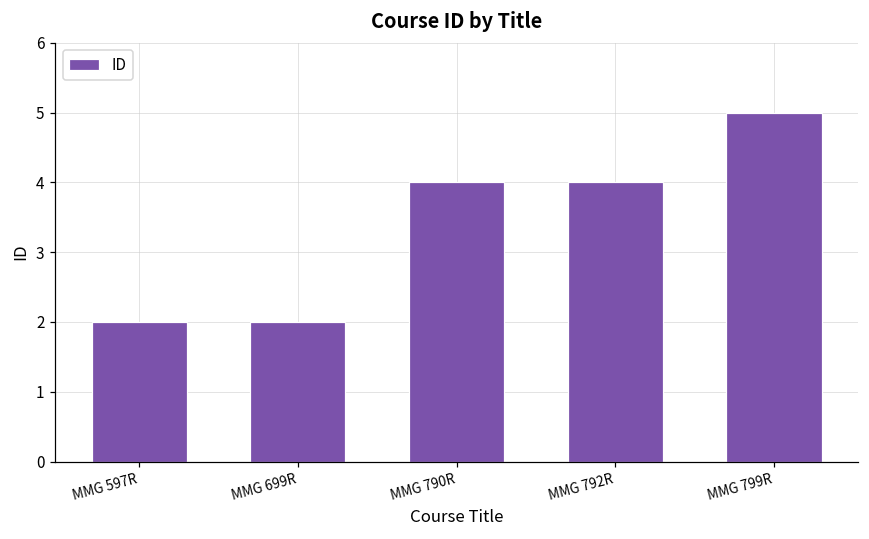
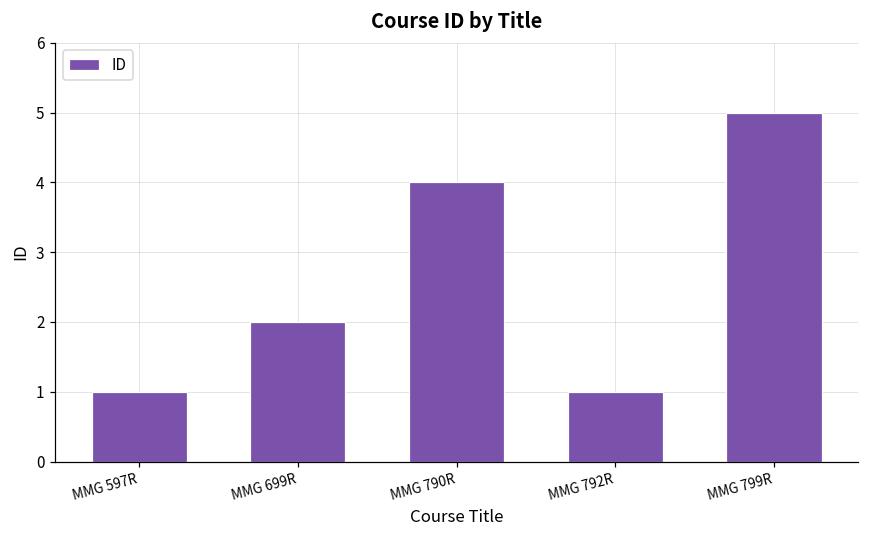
  {
-   "MMG 597R": 2,
+   "MMG 597R": 1,
    "MMG 699R": 2,
    "MMG 790R": 4,
-   "MMG 792R": 4,
+   "MMG 792R": 1,
    "MMG 799R": 5
  }
